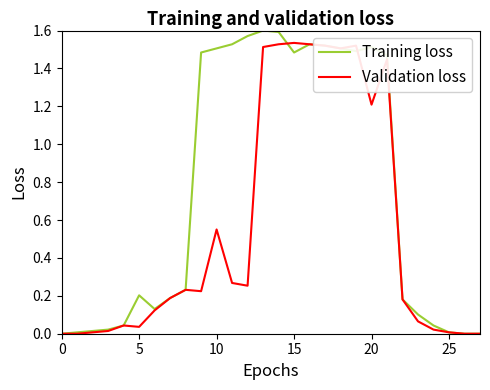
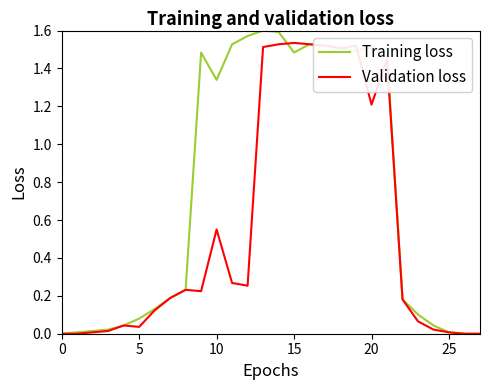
  {
    "Training loss": {
-     "5": 0.20,
-     "10": 1.51,
+     "5": 0.08,
+     "10": 1.34,
      "15": 1.48
    },
    "Validation loss": {
      "5": 0.04,
      "10": 0.55,
      "15": 1.53,
      "20": 1.21
    }
  }
